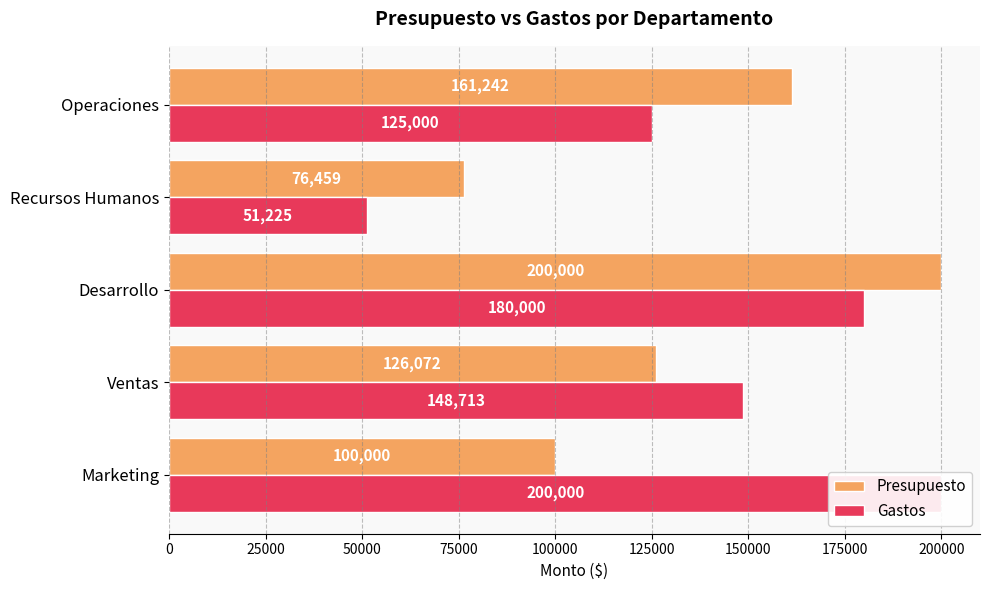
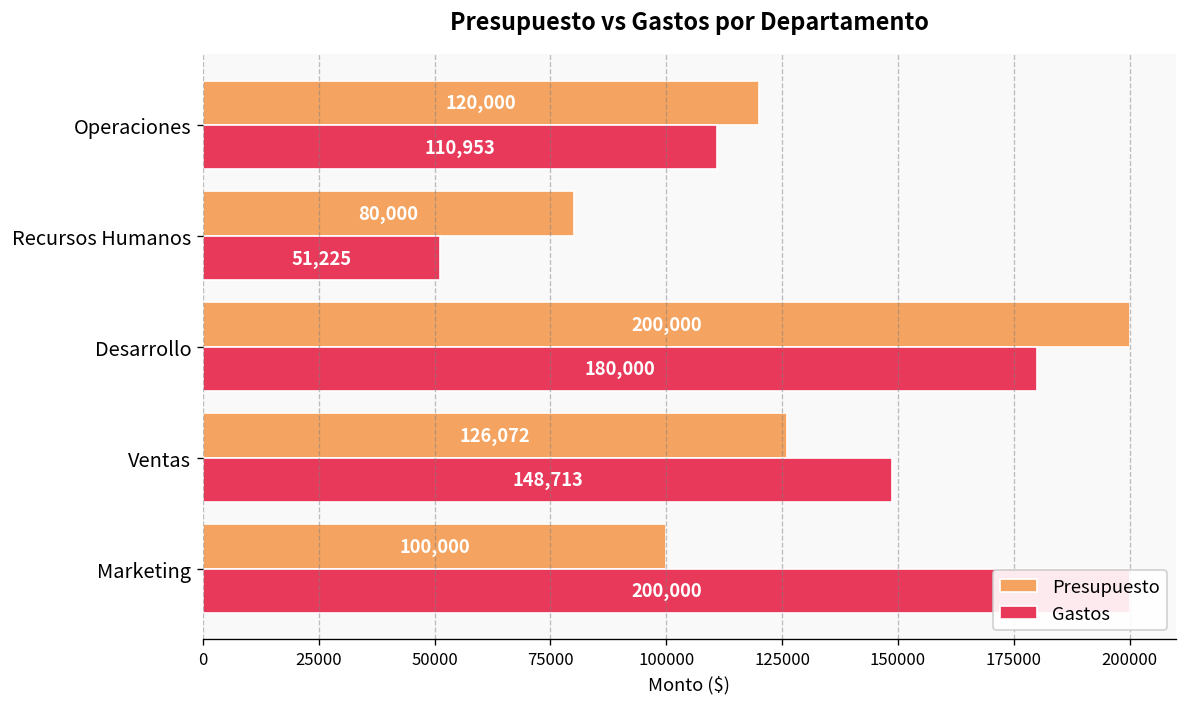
  {
    "Presupuesto": {
-     "Operaciones": "161,242",
-     "Recursos Humanos": "76,459",
+     "Operaciones": "120,000",
+     "Recursos Humanos": "80,000",
      "Desarrollo": "200,000",
      "Ventas": "126,072",
      "Marketing": "100,000"
    },
    "Gastos": {
-     "Operaciones": "125,000",
+     "Operaciones": "110,953",
      "Recursos Humanos": "51,225",
      "Desarrollo": "180,000",
      "Ventas": "148,713"
    }
  }
